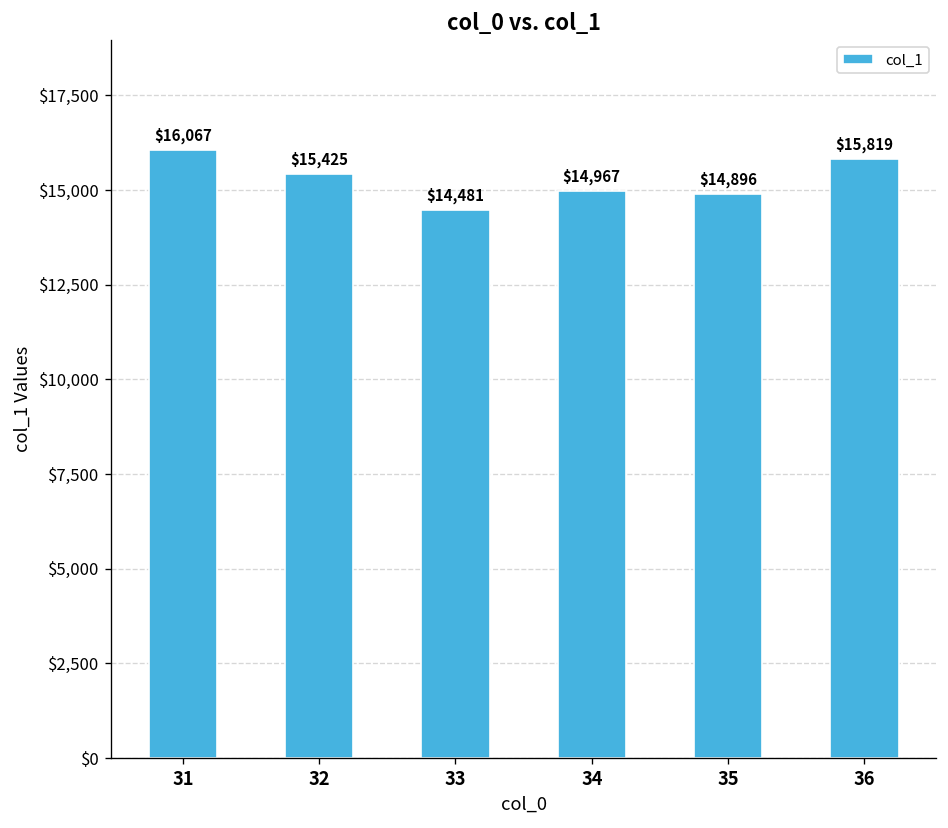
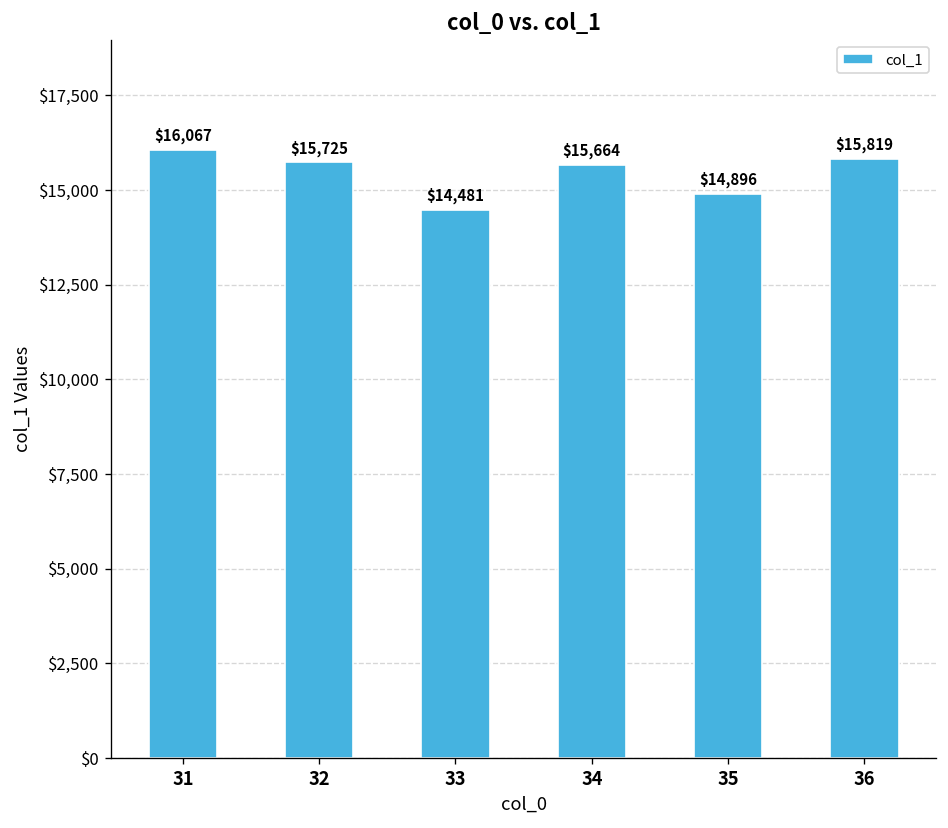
  {
    "31": "$16,067",
-   "32": "$15,425",
+   "32": "$15,725",
    "33": "$14,481",
-   "34": "$14,967",
+   "34": "$15,664",
    "35": "$14,896",
    "36": "$15,819"
  }
